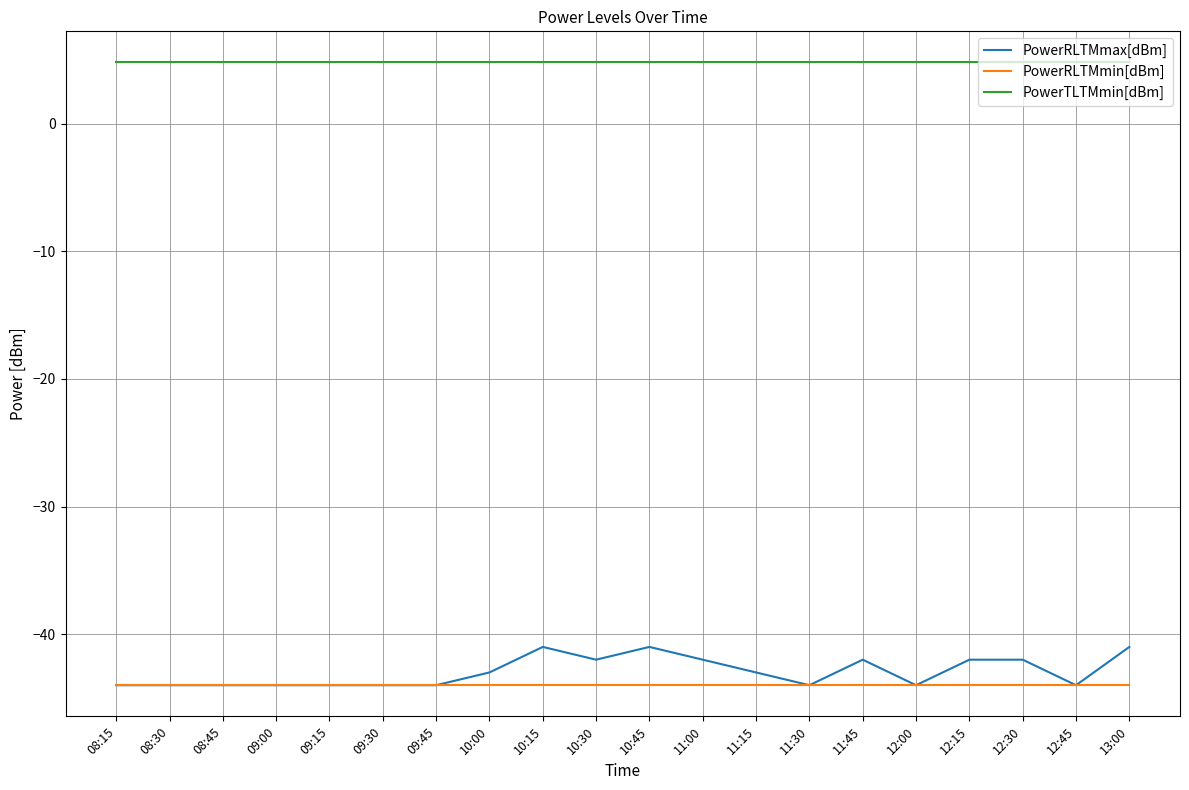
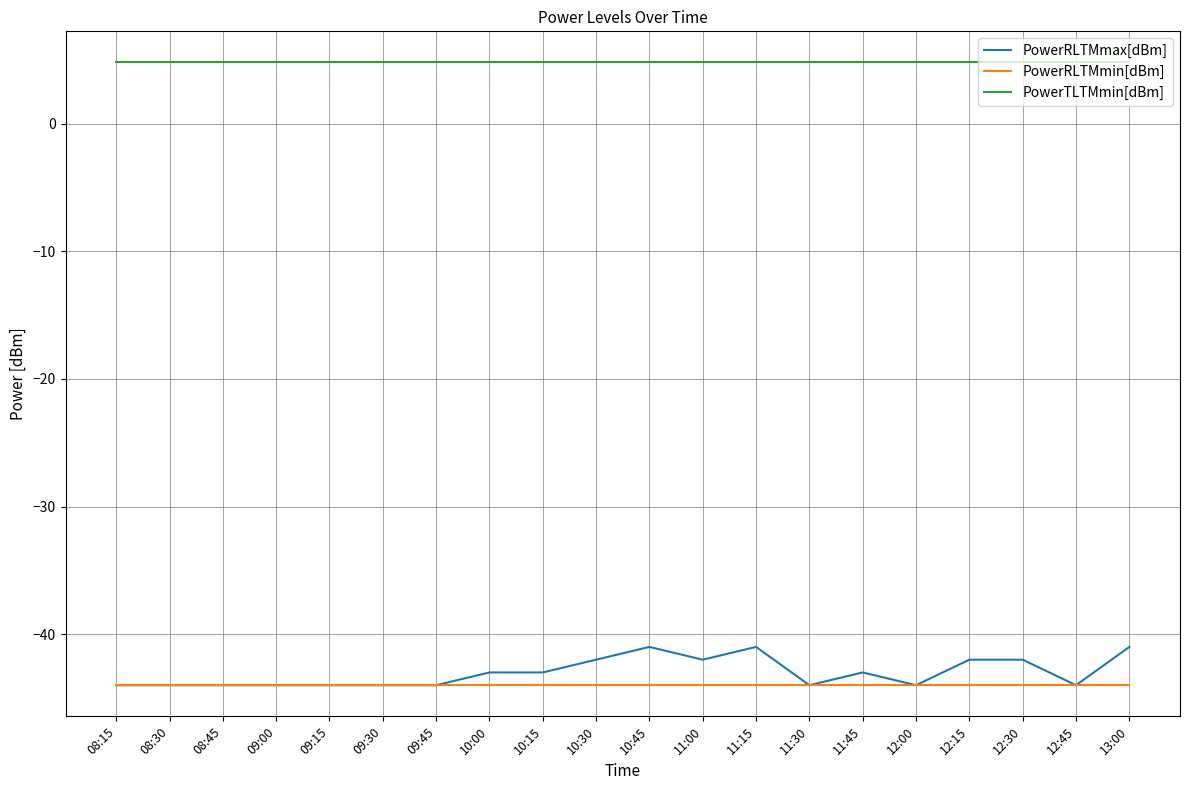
  {
    "PowerRLTMmax[dBm]": {
      "10:00": -43,
-     "10:15": -41,
+     "10:15": -43,
      "10:30": -42,
      "10:45": -41,
      "11:00": -42,
-     "11:15": -43,
-     "11:45": -42,
+     "11:15": -41,
+     "11:45": -43,
      "12:15": -42,
      "12:30": -42,
      "13:00": -41
    },
    "PowerRLTMmin[dBm]": {
      "10:00": -44,
      "10:15": -44,
      "10:30": -44,
      "10:45": -44,
      "11:00": -44,
      "11:15": -44,
      "11:45": -44,
      "12:15": -44,
      "12:30": -44,
      "13:00": -44
    },
    "PowerTLTMmin[dBm]": {
      "08:15": 4.8,
      "08:30": 4.8,
      "08:45": 4.8,
      "09:00": 4.8,
      "09:15": 4.8,
      "09:30": 4.8,
      "09:45": 4.8,
      "10:00": 4.8,
      "10:15": 4.8,
      "10:30": 4.8,
      "10:45": 4.8,
      "11:00": 4.8,
      "11:15": 4.8,
      "11:30": 4.8,
      "11:45": 4.8,
      "12:00": 4.8,
      "12:15": 4.8
    }
  }
